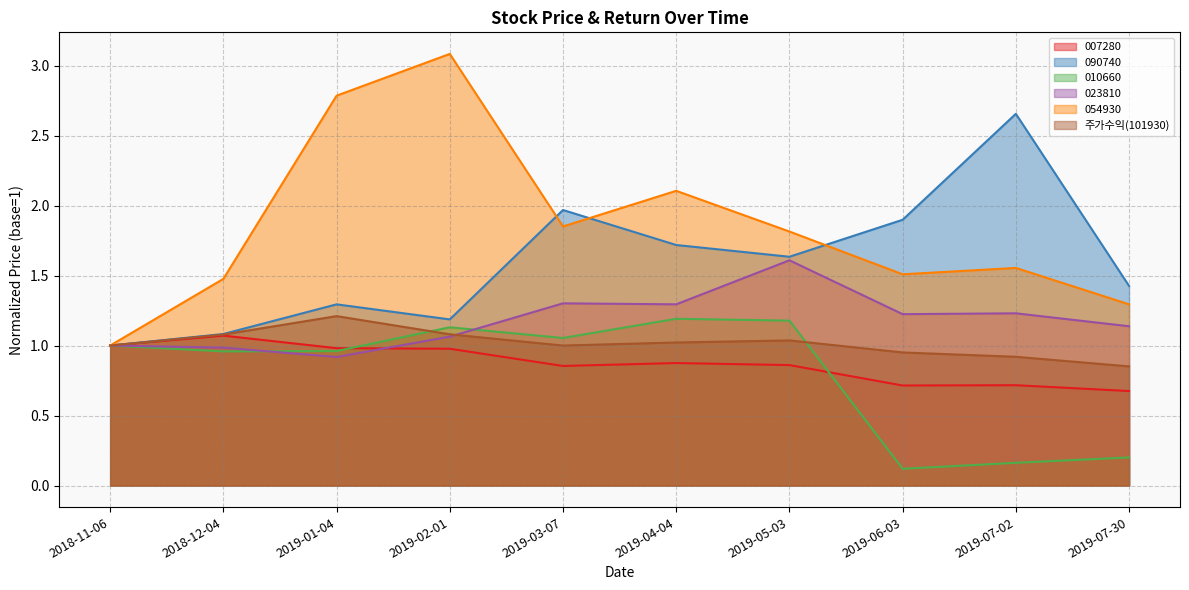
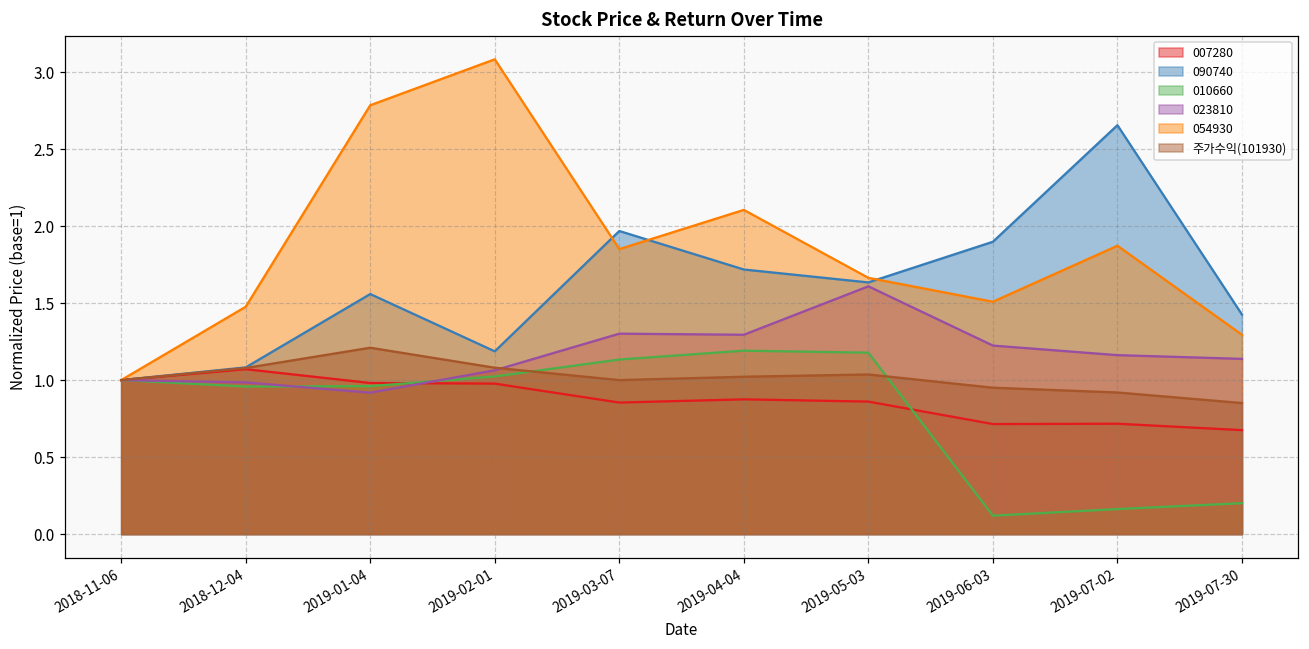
  {
    "090740": {
-     "2019-01-04": 1.29,
+     "2019-01-04": 1.56,
      "2019-02-01": 1.19,
      "2019-03-07": 1.97,
      "2019-04-04": 1.72,
      "2019-05-03": 1.63,
      "2019-06-03": 1.90,
      "2019-07-02": 2.66,
      "2019-07-30": 1.43
    },
    "010660": {
      "2018-12-04": 0.96,
      "2019-01-04": 0.96,
-     "2019-02-01": 1.13,
-     "2019-03-07": 1.05,
+     "2019-02-01": 1.02,
+     "2019-03-07": 1.13,
      "2019-04-04": 1.19,
      "2019-05-03": 1.18,
      "2019-06-03": 0.12,
      "2019-07-02": 0.16,
      "2019-07-30": 0.20
    },
    "023810": {
      "2018-12-04": 0.98,
      "2019-01-04": 0.92,
      "2019-03-07": 1.30,
      "2019-04-04": 1.29,
      "2019-05-03": 1.61,
      "2019-06-03": 1.22,
-     "2019-07-02": 1.23,
+     "2019-07-02": 1.16,
      "2019-07-30": 1.14
    },
    "054930": {
      "2018-12-04": 1.48,
      "2019-01-04": 2.79,
      "2019-02-01": 3.08,
      "2019-03-07": 1.85,
      "2019-04-04": 2.11,
-     "2019-05-03": 1.81,
+     "2019-05-03": 1.66,
      "2019-06-03": 1.51,
-     "2019-07-02": 1.55,
+     "2019-07-02": 1.87,
      "2019-07-30": 1.29
    }
  }
